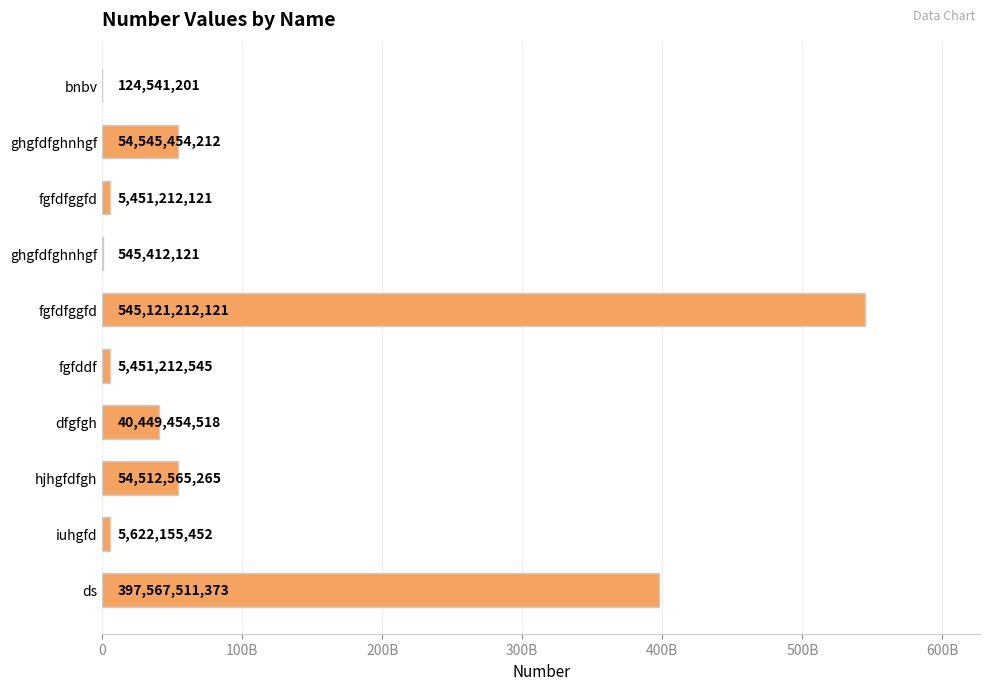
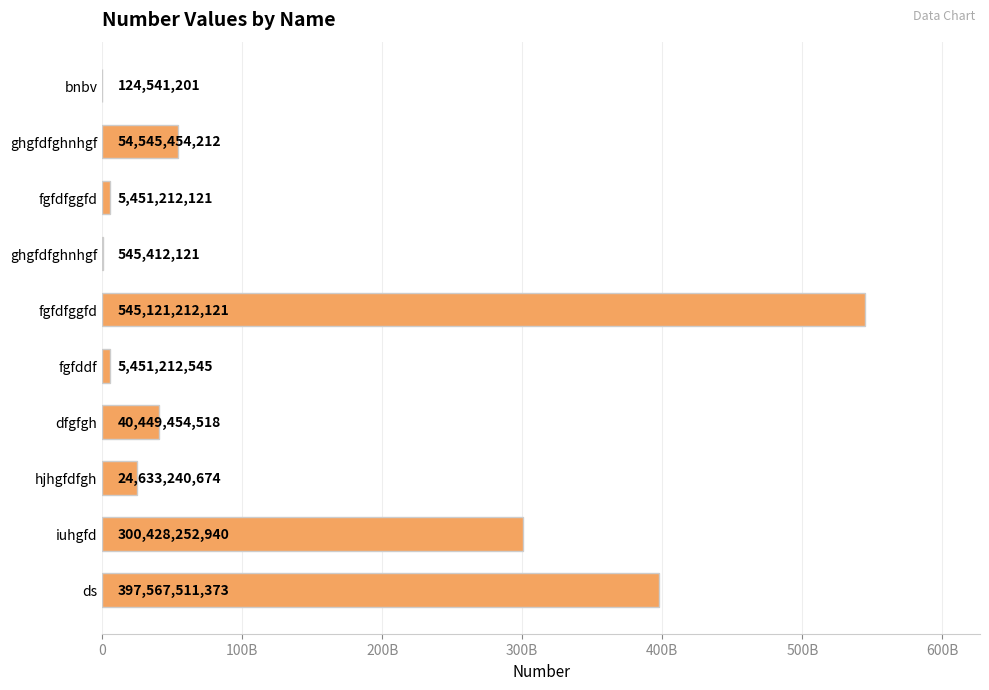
  {
    "bnbv": "124,541,201",
    "fgfddf": "5,451,212,545",
    "dfgfgh": "40,449,454,518",
-   "hjhgfdfgh": "54,512,565,265",
-   "iuhgfd": "5,622,155,452",
+   "hjhgfdfgh": "24,633,240,674",
+   "iuhgfd": "300,428,252,940",
    "ds": "397,567,511,373"
  }
